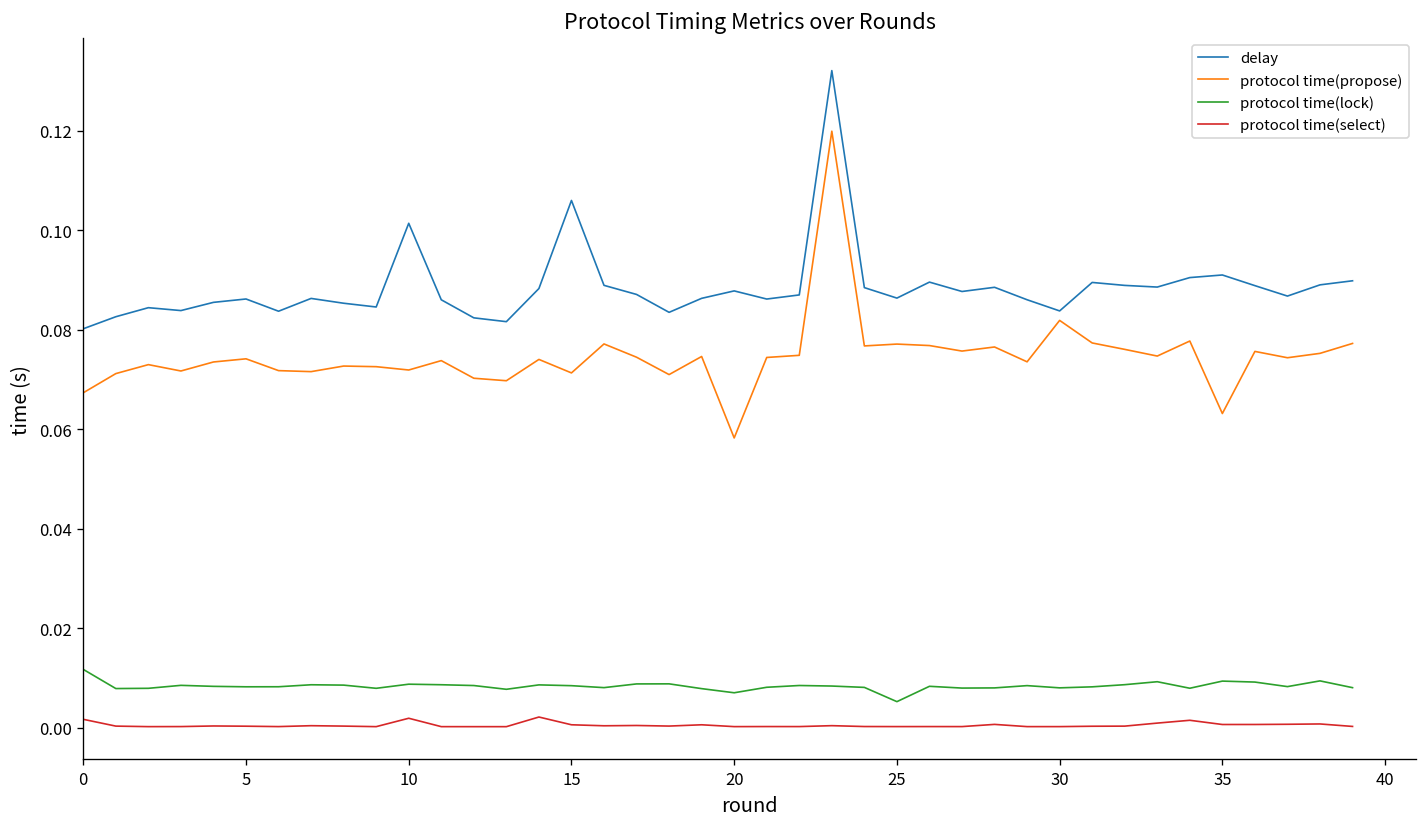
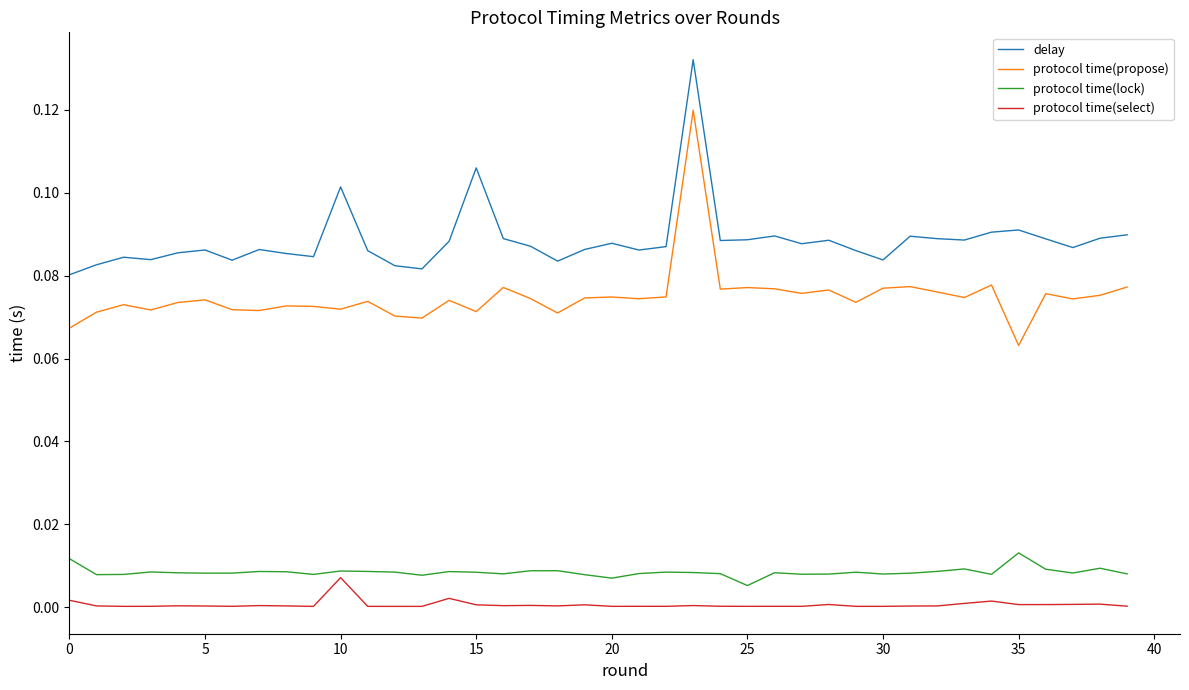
  {
    "delay": {
      "0": 0.080,
      "5": 0.086,
      "10": 0.101,
      "15": 0.106,
      "20": 0.088,
-     "25": 0.086,
+     "25": 0.089,
      "30": 0.084,
      "35": 0.091
    },
    "protocol time(propose)": {
      "0": 0.067,
      "5": 0.074,
      "10": 0.072,
      "15": 0.071,
-     "20": 0.058,
+     "20": 0.075,
      "25": 0.077,
-     "30": 0.082,
+     "30": 0.077,
      "35": 0.063
    },
    "protocol time(lock)": {
      "0": 0.012,
      "5": 0.008,
      "10": 0.009,
      "15": 0.008,
      "20": 0.007,
      "25": 0.005,
      "30": 0.008,
-     "35": 0.009
+     "35": 0.013
    },
    "protocol time(select)": {
      "0": 0.002,
      "5": 0.000,
-     "10": 0.002,
+     "10": 0.007,
      "15": 0.001,
      "20": 0.000,
      "25": 0.000,
      "30": 0.000,
      "35": 0.001
    }
  }
